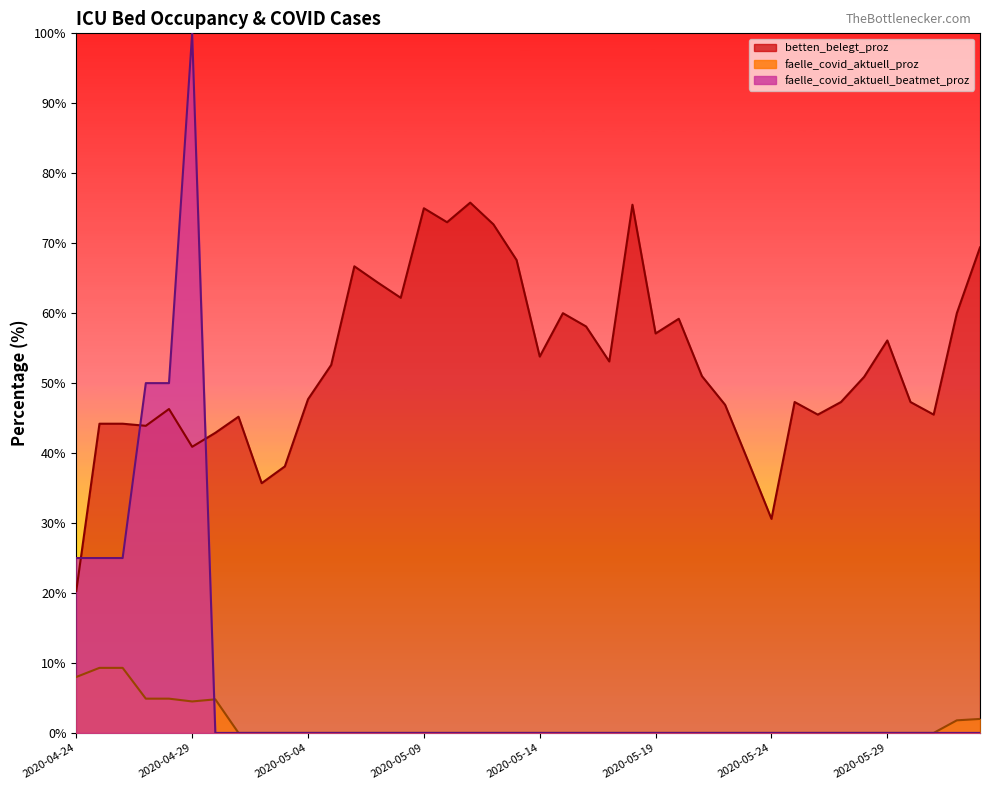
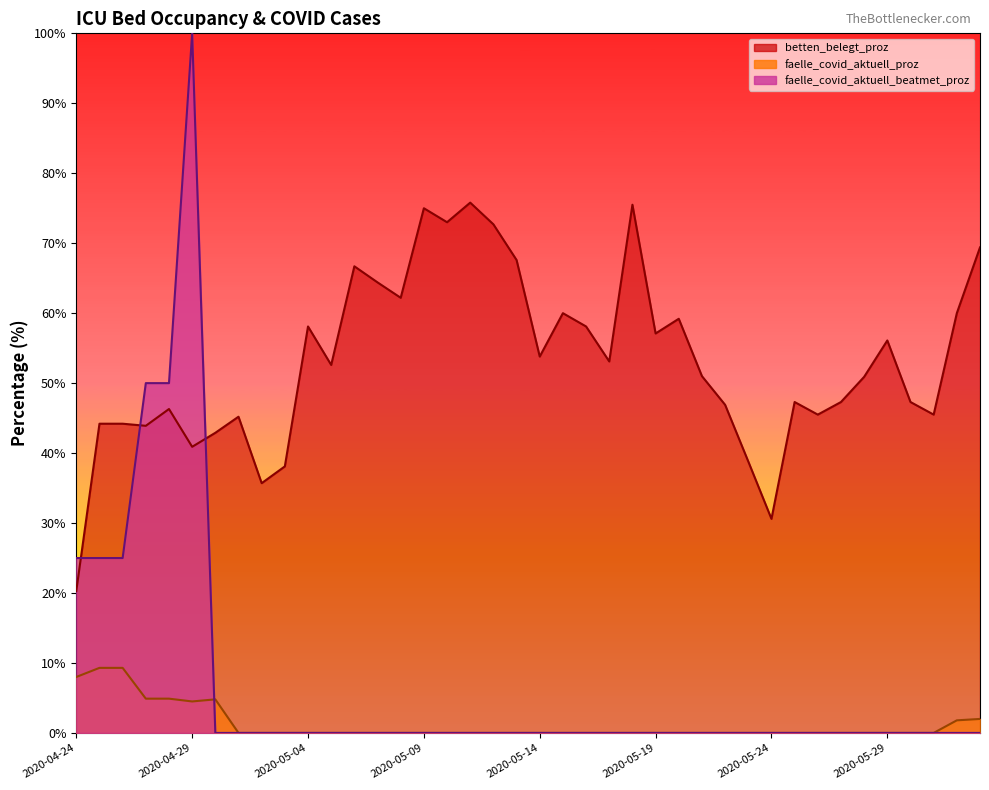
  {
    "betten_belegt_proz": {
      "2020-04-24": "20%",
      "2020-04-29": "41%",
-     "2020-05-04": "48%",
+     "2020-05-04": "58%",
      "2020-05-09": "75%",
      "2020-05-14": "54%",
      "2020-05-19": "57%",
      "2020-05-24": "31%",
      "2020-05-29": "56%"
    },
    "faelle_covid_aktuell_proz": {
      "2020-04-24": "8%",
      "2020-04-29": "5%"
    },
    "faelle_covid_aktuell_beatmet_proz": {
      "2020-04-24": "25%",
      "2020-04-29": "100%"
    }
  }
